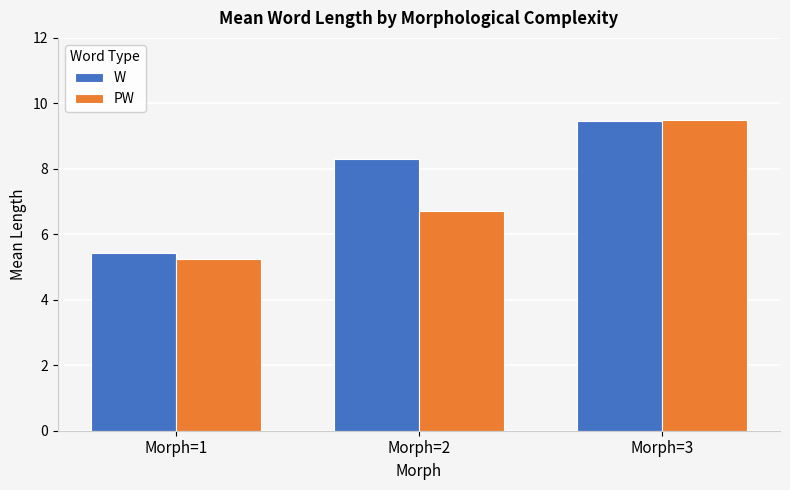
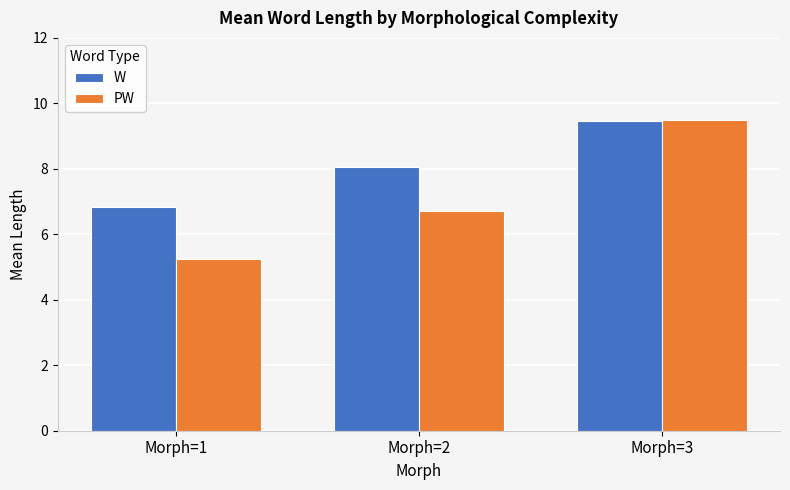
  {
    "W": {
-     "Morph=1": 5.4,
-     "Morph=2": 8.3,
+     "Morph=1": 6.8,
+     "Morph=2": 8.1,
      "Morph=3": 9.5
    },
    "PW": {
      "Morph=1": 5.3,
      "Morph=2": 6.7,
      "Morph=3": 9.5
    }
  }
